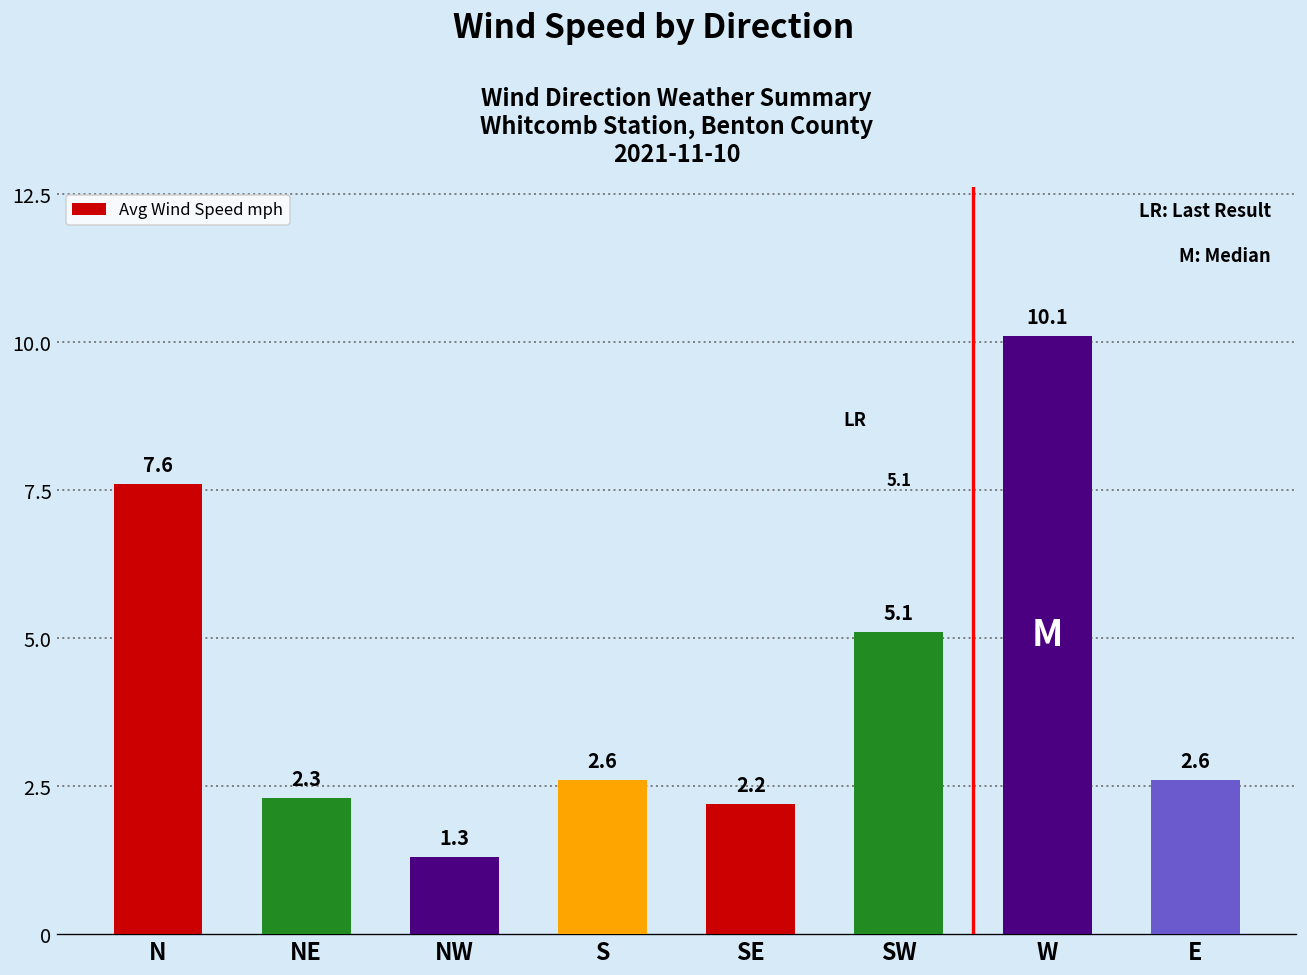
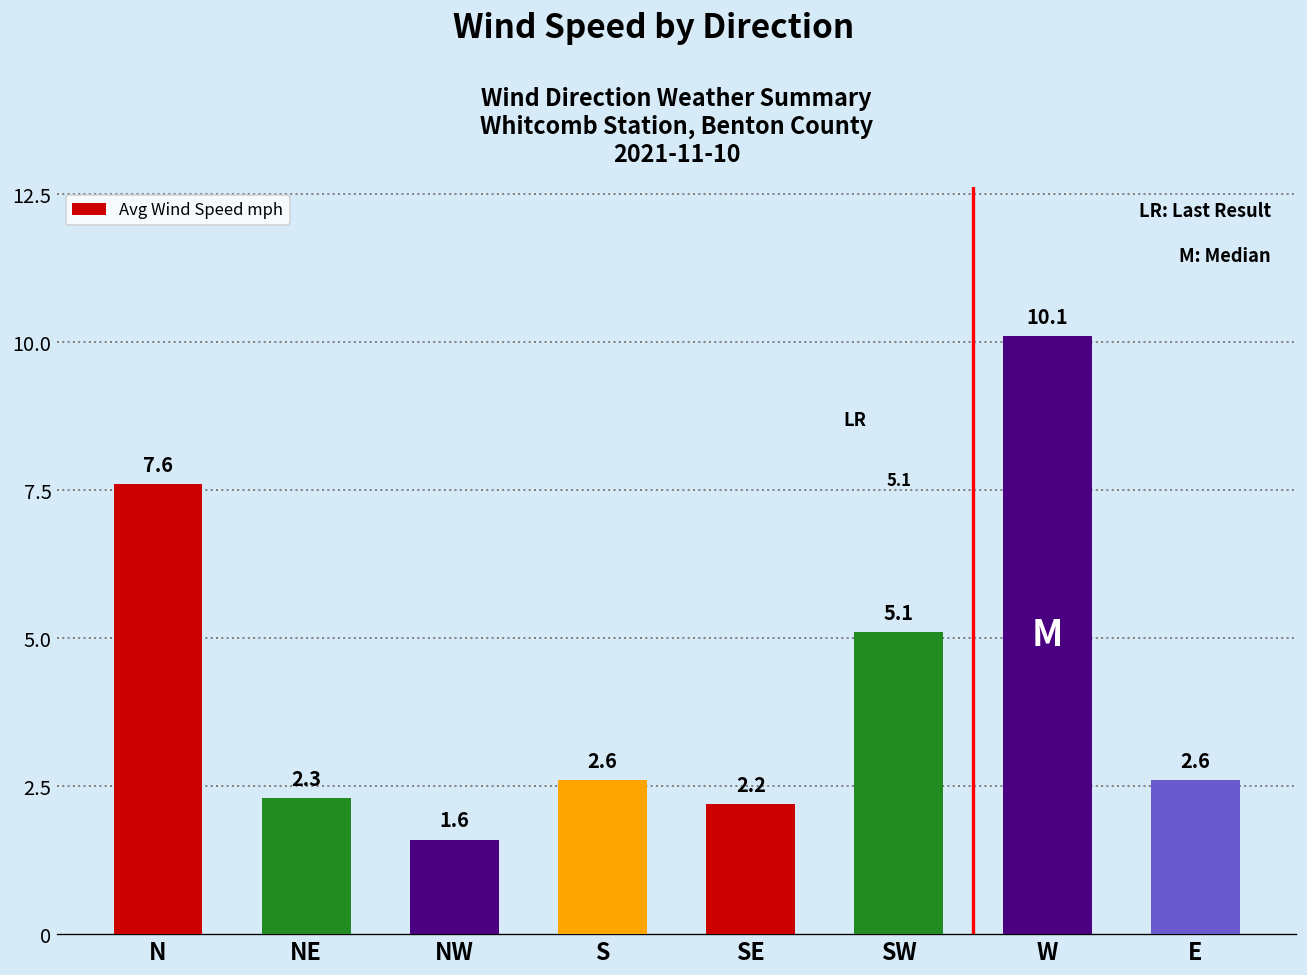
  {
    "N": 7.6,
    "NE": 2.3,
-   "NW": 1.3,
+   "NW": 1.6,
    "S": 2.6,
    "SE": 2.2,
    "SW": 5.1,
    "W": 10.1,
    "E": 2.6
  }
